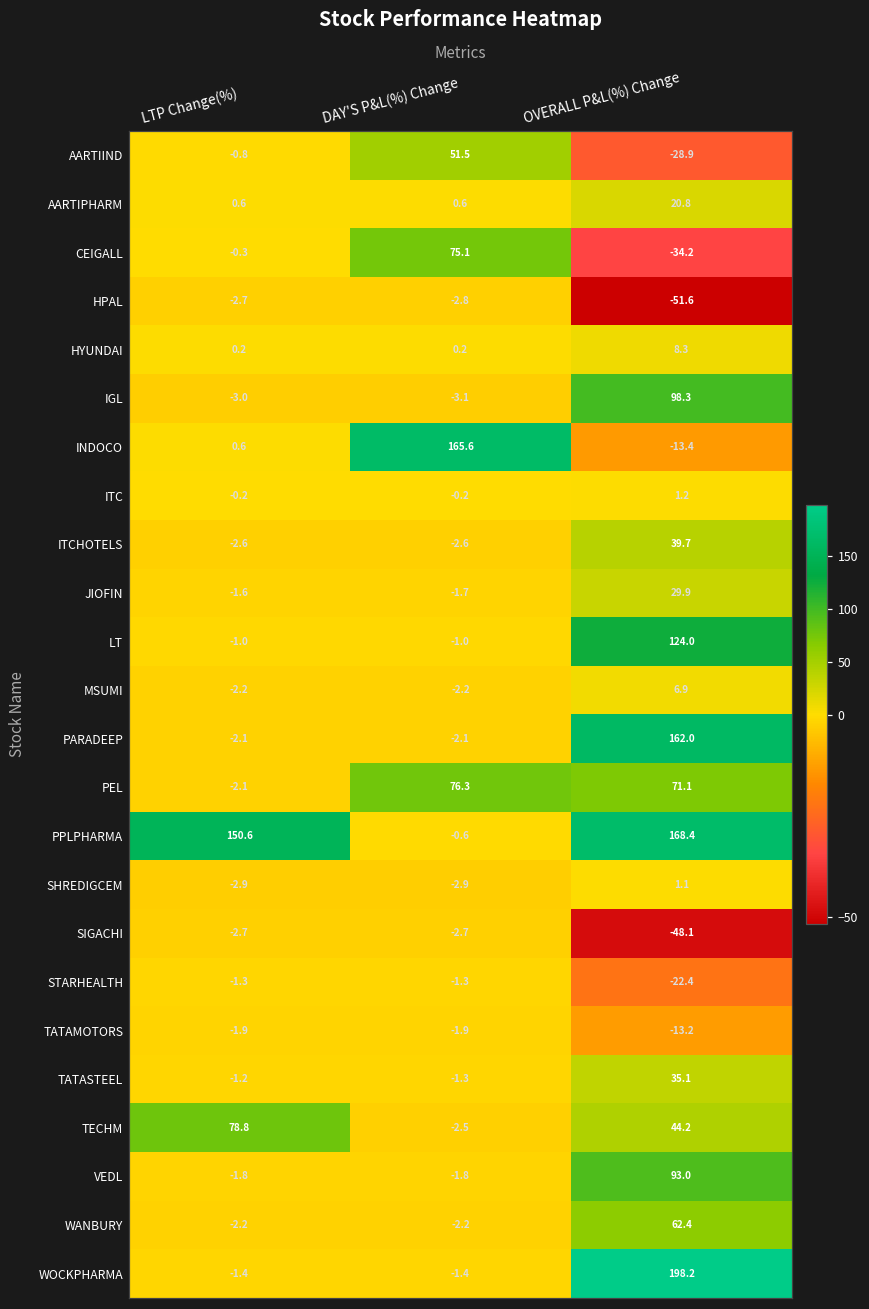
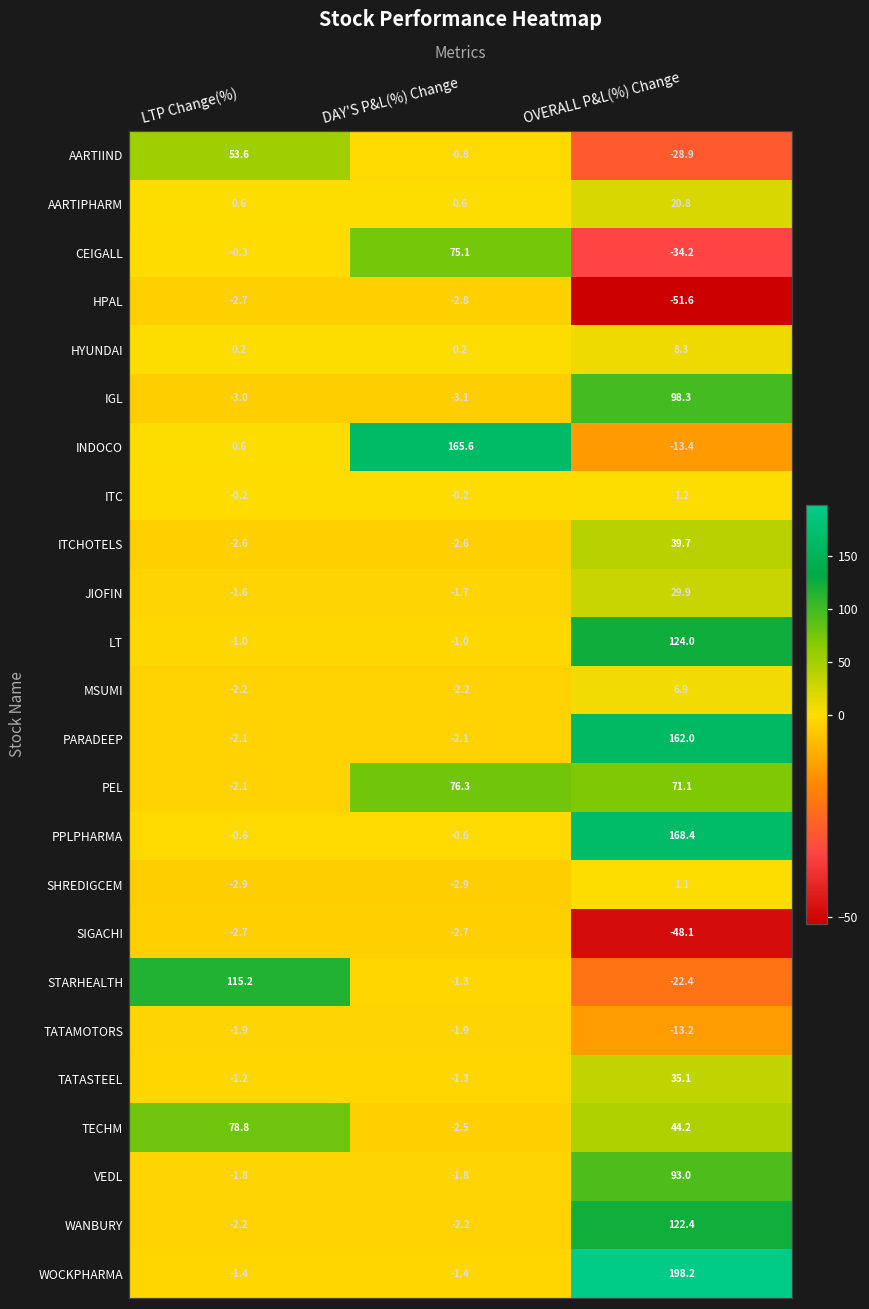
  {
    "AARTIIND": {
-     "LTP Change(%)": -0.8,
-     "DAY'S P&L(%) Change": 51.5,
+     "LTP Change(%)": 53.6,
+     "DAY'S P&L(%) Change": -0.8,
      "OVERALL P&L(%) Change": -28.9
    },
    "AARTIPHARM": {
      "LTP Change(%)": 0.6,
      "DAY'S P&L(%) Change": 0.6,
      "OVERALL P&L(%) Change": 20.8
    },
    "CEIGALL": {
      "LTP Change(%)": -0.3,
      "DAY'S P&L(%) Change": 75.1,
      "OVERALL P&L(%) Change": -34.2
    },
    "HPAL": {
      "LTP Change(%)": -2.7,
      "DAY'S P&L(%) Change": -2.8,
      "OVERALL P&L(%) Change": -51.6
    },
    "HYUNDAI": {
      "LTP Change(%)": 0.2,
      "DAY'S P&L(%) Change": 0.2,
      "OVERALL P&L(%) Change": 8.3
    },
    "IGL": {
      "LTP Change(%)": -3.0,
      "DAY'S P&L(%) Change": -3.1,
      "OVERALL P&L(%) Change": 98.3
    },
    "INDOCO": {
      "LTP Change(%)": 0.6,
      "DAY'S P&L(%) Change": 165.6,
      "OVERALL P&L(%) Change": -13.4
    },
    "ITC": {
      "LTP Change(%)": -0.2,
      "DAY'S P&L(%) Change": -0.2,
      "OVERALL P&L(%) Change": 1.2
    },
    "ITCHOTELS": {
      "LTP Change(%)": -2.6,
      "DAY'S P&L(%) Change": -2.6,
      "OVERALL P&L(%) Change": 39.7
    },
    "JIOFIN": {
      "LTP Change(%)": -1.6,
      "DAY'S P&L(%) Change": -1.7,
      "OVERALL P&L(%) Change": 29.9
    },
    "LT": {
      "LTP Change(%)": -1.0,
      "DAY'S P&L(%) Change": -1.0,
      "OVERALL P&L(%) Change": 124.0
    },
    "MSUMI": {
      "LTP Change(%)": -2.2,
      "DAY'S P&L(%) Change": -2.2,
      "OVERALL P&L(%) Change": 6.9
    },
    "PARADEEP": {
      "LTP Change(%)": -2.1,
      "DAY'S P&L(%) Change": -2.1,
      "OVERALL P&L(%) Change": 162.0
    },
    "PEL": {
      "LTP Change(%)": -2.1,
      "DAY'S P&L(%) Change": 76.3,
      "OVERALL P&L(%) Change": 71.1
    },
    "PPLPHARMA": {
-     "LTP Change(%)": 150.6,
+     "LTP Change(%)": -0.6,
      "DAY'S P&L(%) Change": -0.6,
      "OVERALL P&L(%) Change": 168.4
    },
    "SHREDIGCEM": {
      "LTP Change(%)": -2.9,
      "DAY'S P&L(%) Change": -2.9,
      "OVERALL P&L(%) Change": 1.1
    },
    "SIGACHI": {
      "LTP Change(%)": -2.7,
      "DAY'S P&L(%) Change": -2.7,
      "OVERALL P&L(%) Change": -48.1
    },
    "STARHEALTH": {
-     "LTP Change(%)": -1.3,
+     "LTP Change(%)": 115.2,
      "DAY'S P&L(%) Change": -1.3,
      "OVERALL P&L(%) Change": -22.4
    },
    "TATAMOTORS": {
      "LTP Change(%)": -1.9,
      "DAY'S P&L(%) Change": -1.9,
      "OVERALL P&L(%) Change": -13.2
    },
    "TATASTEEL": {
      "LTP Change(%)": -1.2,
      "DAY'S P&L(%) Change": -1.3,
      "OVERALL P&L(%) Change": 35.1
    },
    "TECHM": {
      "LTP Change(%)": 78.8,
      "DAY'S P&L(%) Change": -2.5,
      "OVERALL P&L(%) Change": 44.2
    },
    "VEDL": {
      "LTP Change(%)": -1.8,
      "DAY'S P&L(%) Change": -1.8,
      "OVERALL P&L(%) Change": 93.0
    },
    "WANBURY": {
      "LTP Change(%)": -2.2,
      "DAY'S P&L(%) Change": -2.2,
-     "OVERALL P&L(%) Change": 62.4
+     "OVERALL P&L(%) Change": 122.4
    },
    "WOCKPHARMA": {
      "LTP Change(%)": -1.4,
      "DAY'S P&L(%) Change": -1.4,
      "OVERALL P&L(%) Change": 198.2
    }
  }
